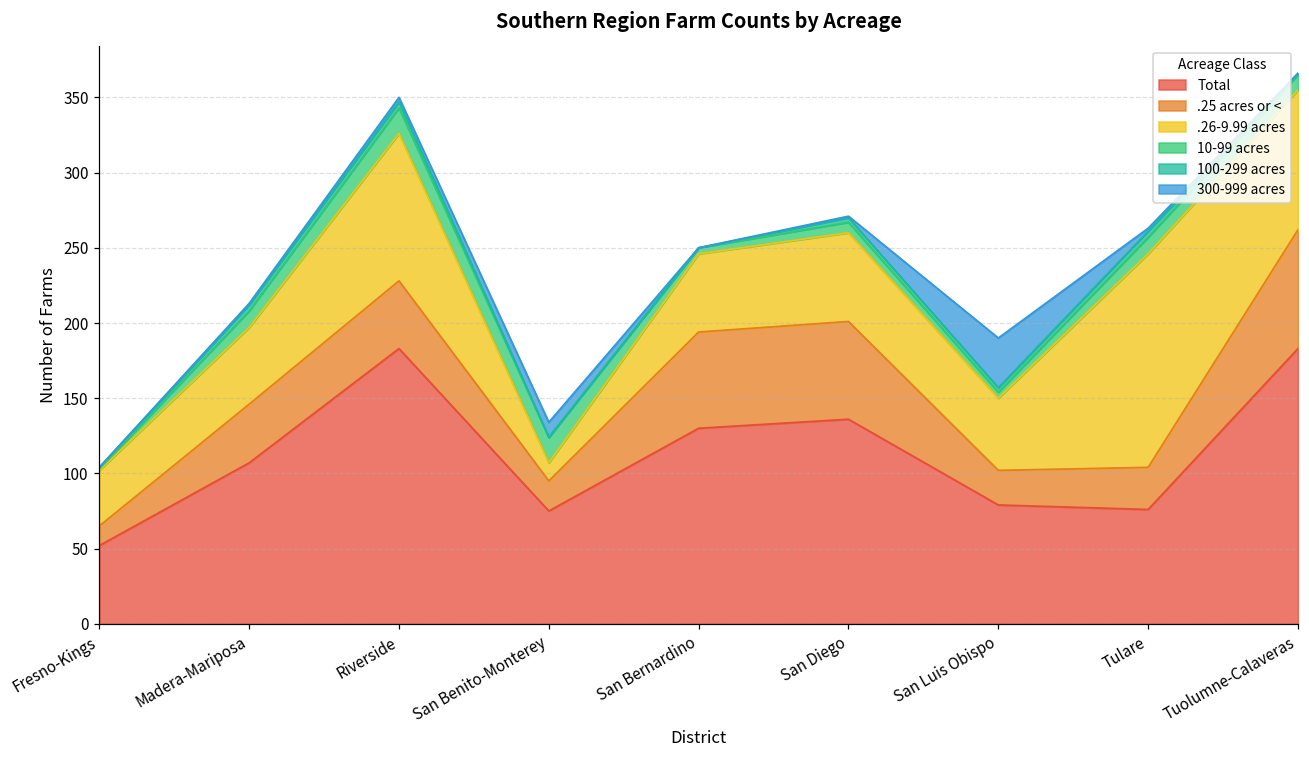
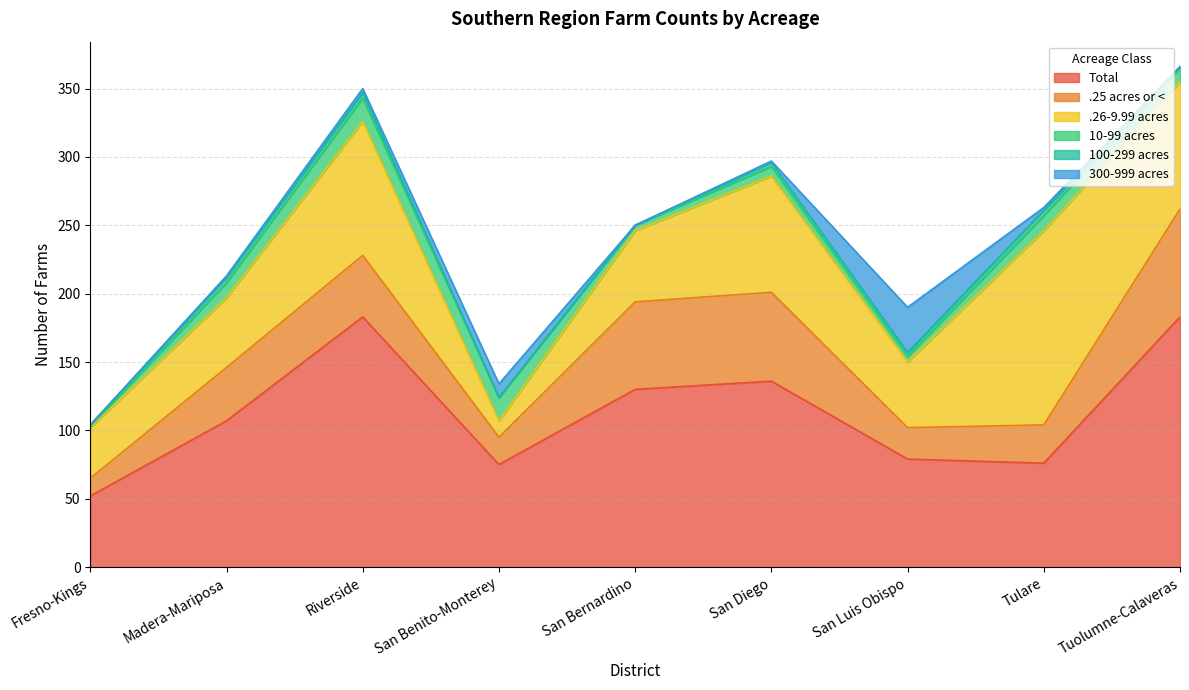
  {
    ".26-9.99 acres": {
      "Madera-Mariposa": 51,
      "Riverside": 98,
      "San Benito-Monterey": 12,
      "San Bernardino": 52,
-     "San Diego": 59,
+     "San Diego": 85,
      "San Luis Obispo": 48,
      "Tulare": 142,
      "Tuolumne-Calaveras": 93
    },
    "300-999 acres": {
      "Riverside": 3,
      "San Benito-Monterey": 10,
      "San Luis Obispo": 33,
      "Tulare": 2
    }
  }
